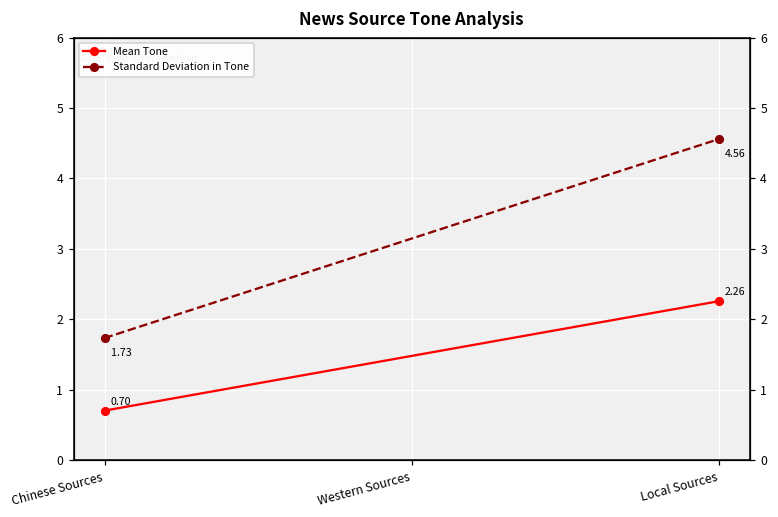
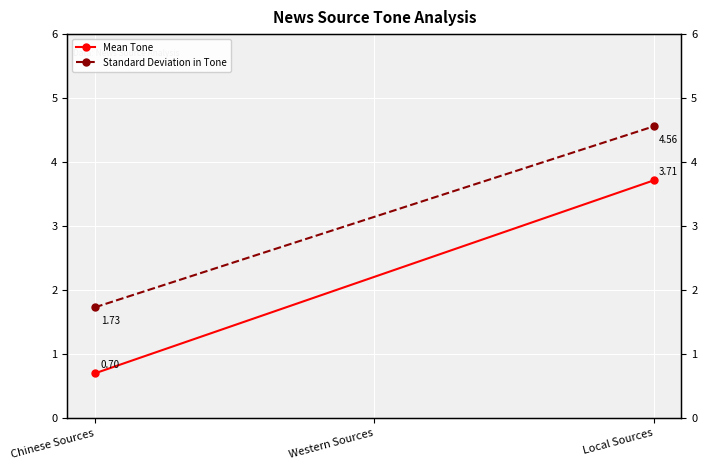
  {
    "Mean Tone": {
      "Chinese Sources": 0.70,
-     "Local Sources": 2.26
+     "Local Sources": 3.71
    },
    "Standard Deviation in Tone": {
      "Chinese Sources": 1.73,
      "Local Sources": 4.56
    }
  }
